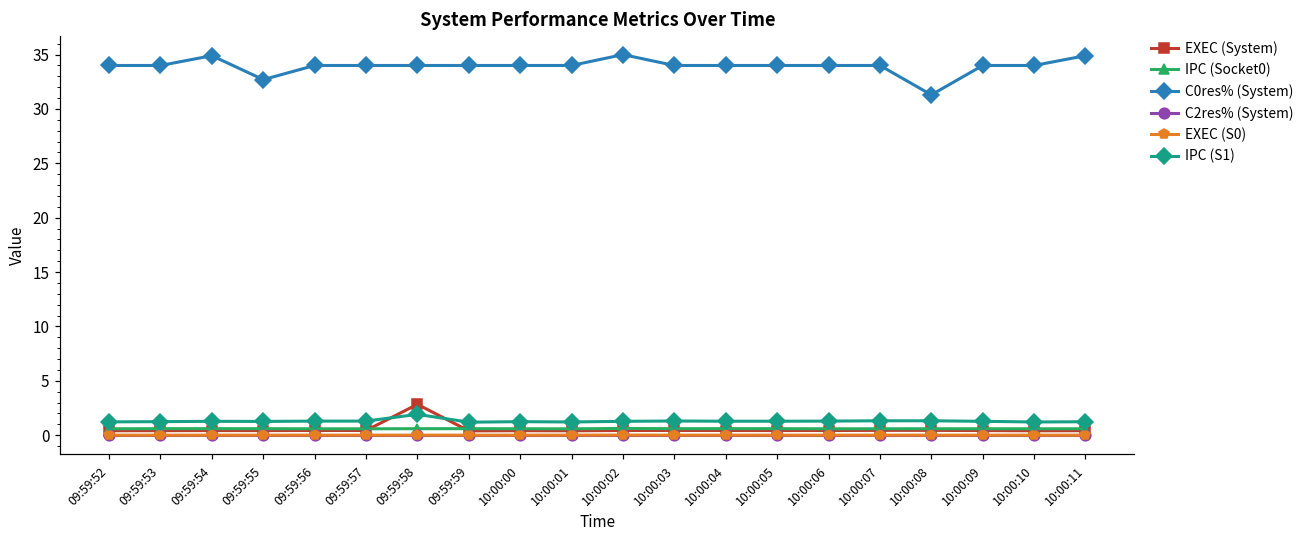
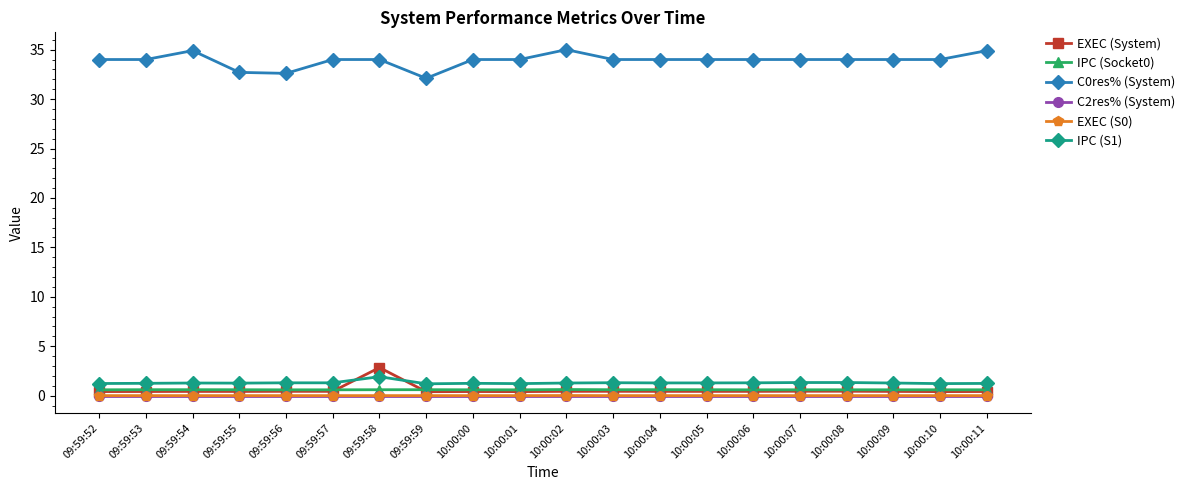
  {
    "EXEC (System)": {
      "09:59:58": 3
    },
    "C0res% (System)": {
      "09:59:52": 34,
      "09:59:53": 34,
      "09:59:54": 35,
      "09:59:55": 33,
-     "09:59:56": 34,
+     "09:59:56": 33,
      "09:59:57": 34,
      "09:59:58": 34,
-     "09:59:59": 34,
+     "09:59:59": 32,
      "10:00:00": 34,
      "10:00:01": 34,
      "10:00:02": 35,
      "10:00:03": 34,
      "10:00:04": 34,
      "10:00:05": 34,
      "10:00:06": 34,
      "10:00:07": 34,
-     "10:00:08": 31,
+     "10:00:08": 34,
      "10:00:09": 34,
      "10:00:10": 34,
      "10:00:11": 35
    },
    "EXEC (S0)": {
      "09:59:52": 0,
      "09:59:53": 0,
      "09:59:54": 0,
      "09:59:55": 0,
      "09:59:56": 0,
      "09:59:57": 0,
      "09:59:58": 0,
      "09:59:59": 0,
      "10:00:00": 0,
      "10:00:01": 0,
      "10:00:02": 0,
      "10:00:03": 0,
      "10:00:04": 0,
      "10:00:05": 0,
      "10:00:06": 0,
      "10:00:07": 0,
      "10:00:08": 0,
      "10:00:09": 0,
      "10:00:10": 0,
      "10:00:11": 0
    }
  }
